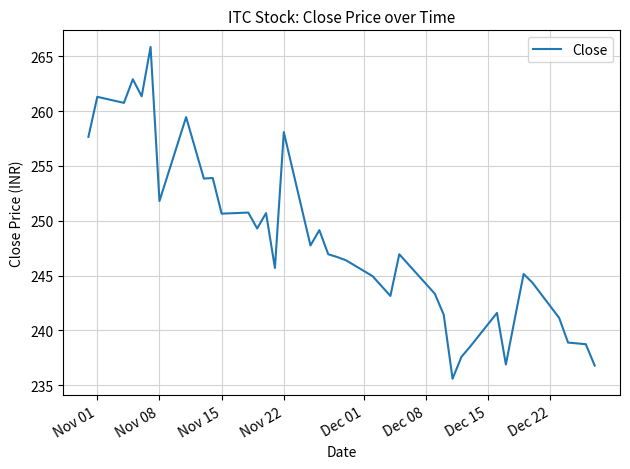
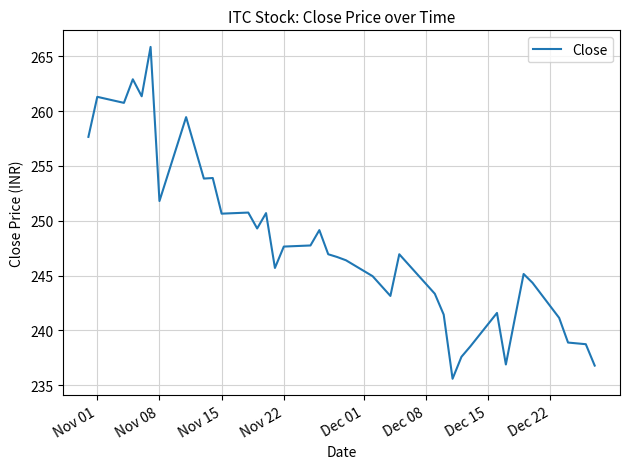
  {
    "Nov 01": 261.3,
    "Nov 08": 251.8,
    "Nov 15": 250.7,
-   "Nov 22": 258.1
+   "Nov 22": 247.7
  }
